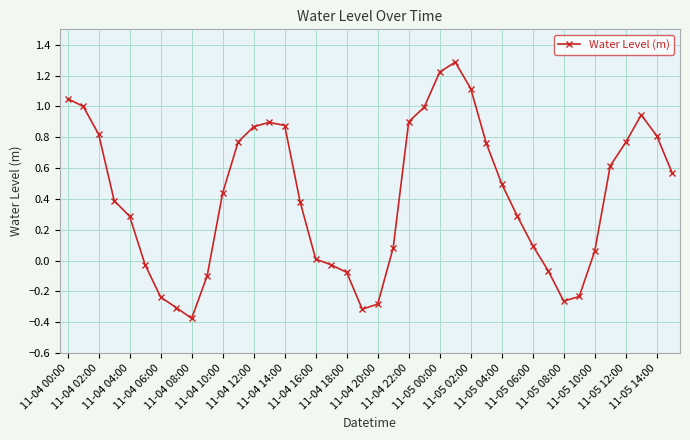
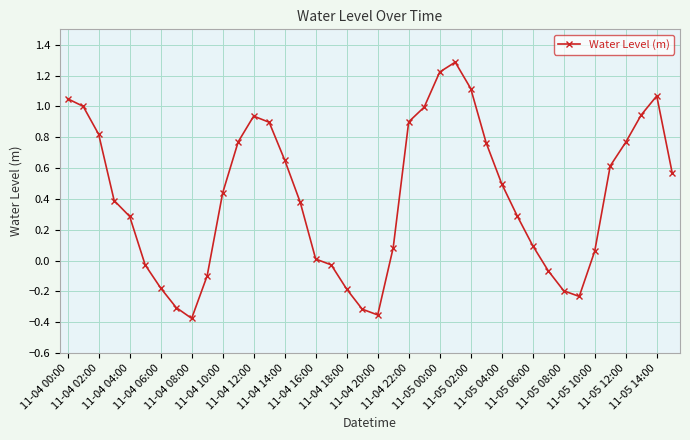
  {
    "11-04 00:00": 1.05,
    "11-04 02:00": 0.82,
    "11-04 04:00": 0.29,
-   "11-04 06:00": -0.24,
+   "11-04 06:00": -0.18,
    "11-04 08:00": -0.38,
    "11-04 10:00": 0.44,
-   "11-04 12:00": 0.87,
-   "11-04 14:00": 0.88,
+   "11-04 12:00": 0.94,
+   "11-04 14:00": 0.65,
    "11-04 16:00": 0.01,
-   "11-04 18:00": -0.08,
-   "11-04 20:00": -0.28,
+   "11-04 18:00": -0.19,
+   "11-04 20:00": -0.35,
    "11-04 22:00": 0.90,
    "11-05 00:00": 1.22,
    "11-05 02:00": 1.12,
    "11-05 04:00": 0.50,
    "11-05 06:00": 0.10,
-   "11-05 08:00": -0.26,
+   "11-05 08:00": -0.20,
    "11-05 10:00": 0.06,
    "11-05 12:00": 0.77,
-   "11-05 14:00": 0.81
+   "11-05 14:00": 1.07
  }
